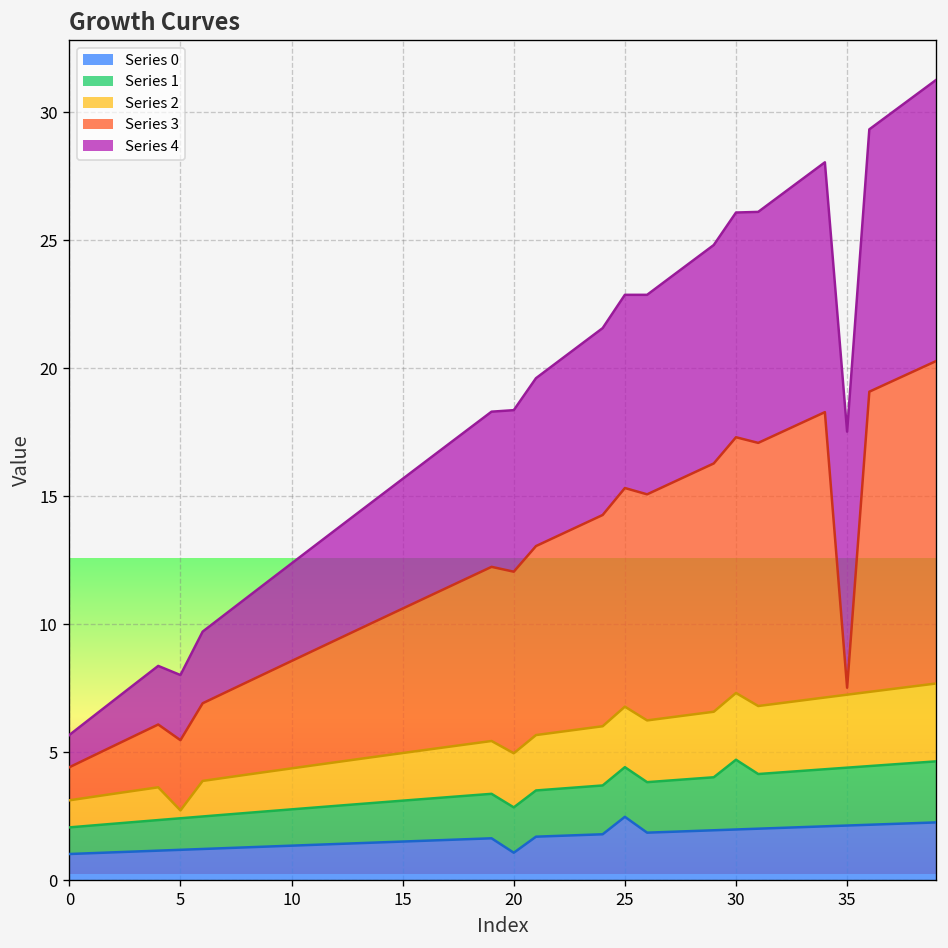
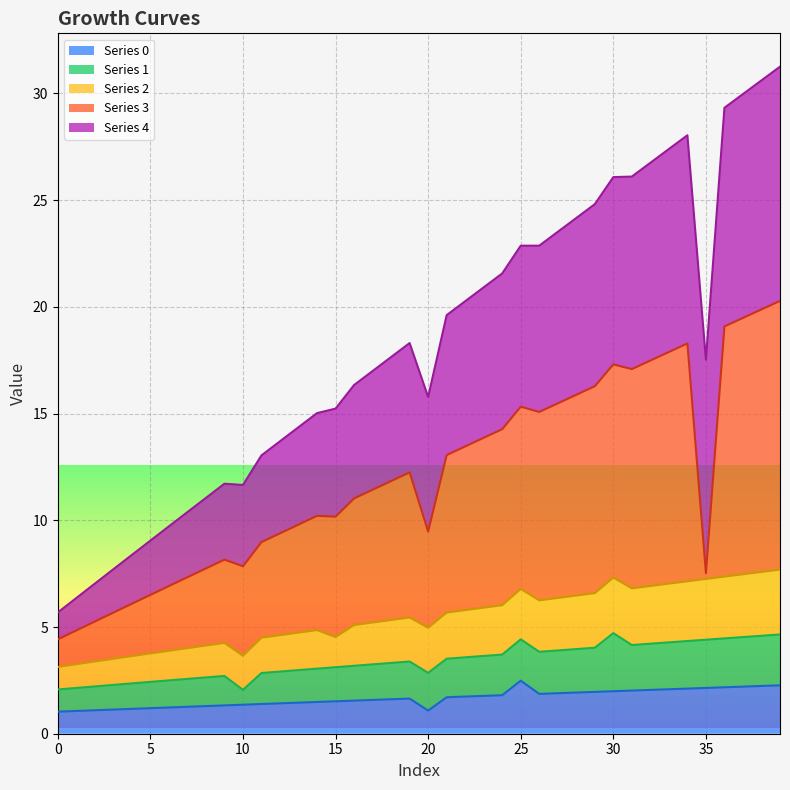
  {
    "Series 0": {
      "0": 1.0,
      "5": 1.2,
      "10": 1.4,
      "15": 1.5,
      "20": 1.1,
      "25": 2.5,
      "30": 2.0,
      "35": 2.1
    },
    "Series 1": {
      "0": 1.0,
      "5": 1.2,
-     "10": 1.4,
+     "10": 0.7,
      "15": 1.6,
      "20": 1.8,
      "25": 1.9,
      "30": 2.7,
      "35": 2.3
    },
    "Series 2": {
      "0": 1.1,
-     "5": 0.3,
+     "5": 1.3,
      "10": 1.6,
-     "15": 1.9,
+     "15": 1.4,
      "20": 2.1,
      "25": 2.4,
      "30": 2.6,
      "35": 2.8
    },
    "Series 3": {
      "0": 1.3,
      "5": 2.7,
      "10": 4.2,
      "15": 5.6,
-     "20": 7.1,
+     "20": 4.5,
      "25": 8.5,
      "30": 10.0,
      "35": 0.3
    },
    "Series 4": {
      "0": 1.3,
      "5": 2.5,
      "10": 3.8,
      "15": 5.1,
      "20": 6.3,
      "25": 7.5,
      "30": 8.8,
      "35": 10.0
    }
  }
